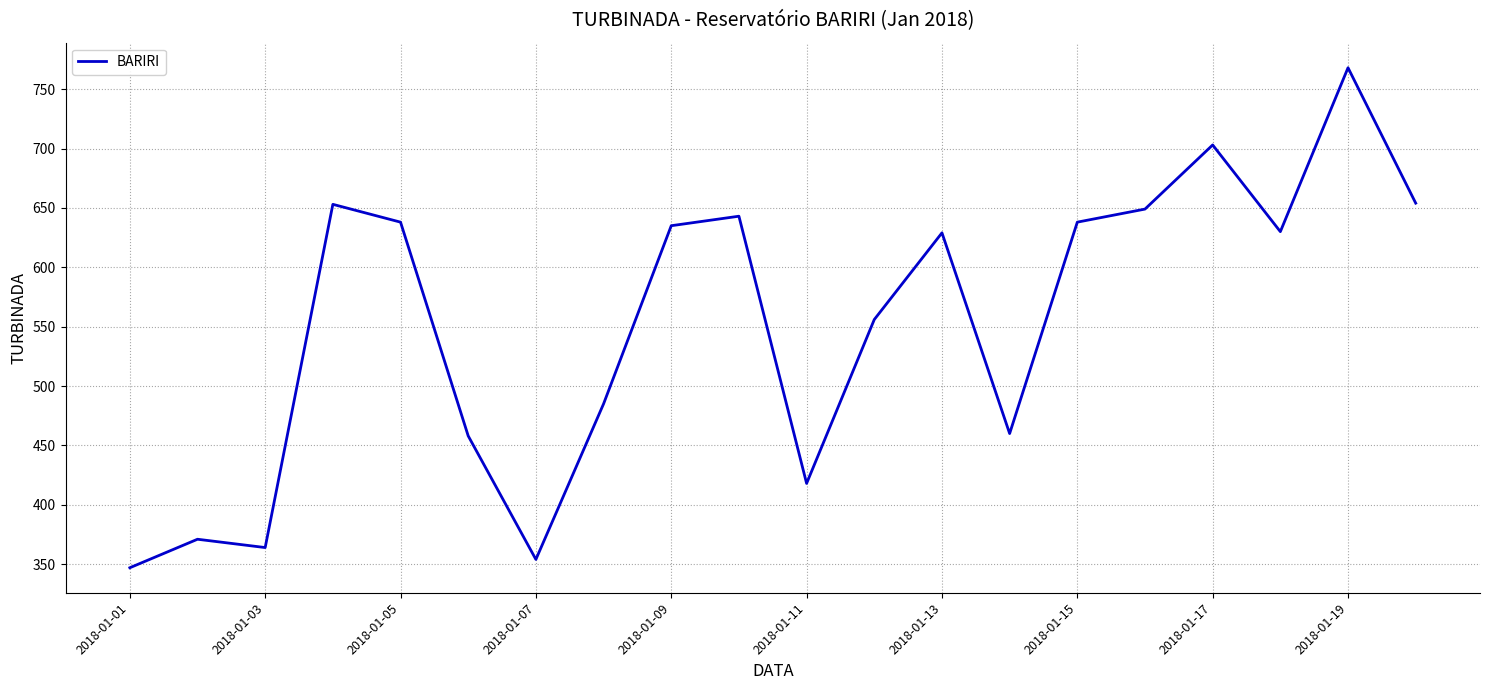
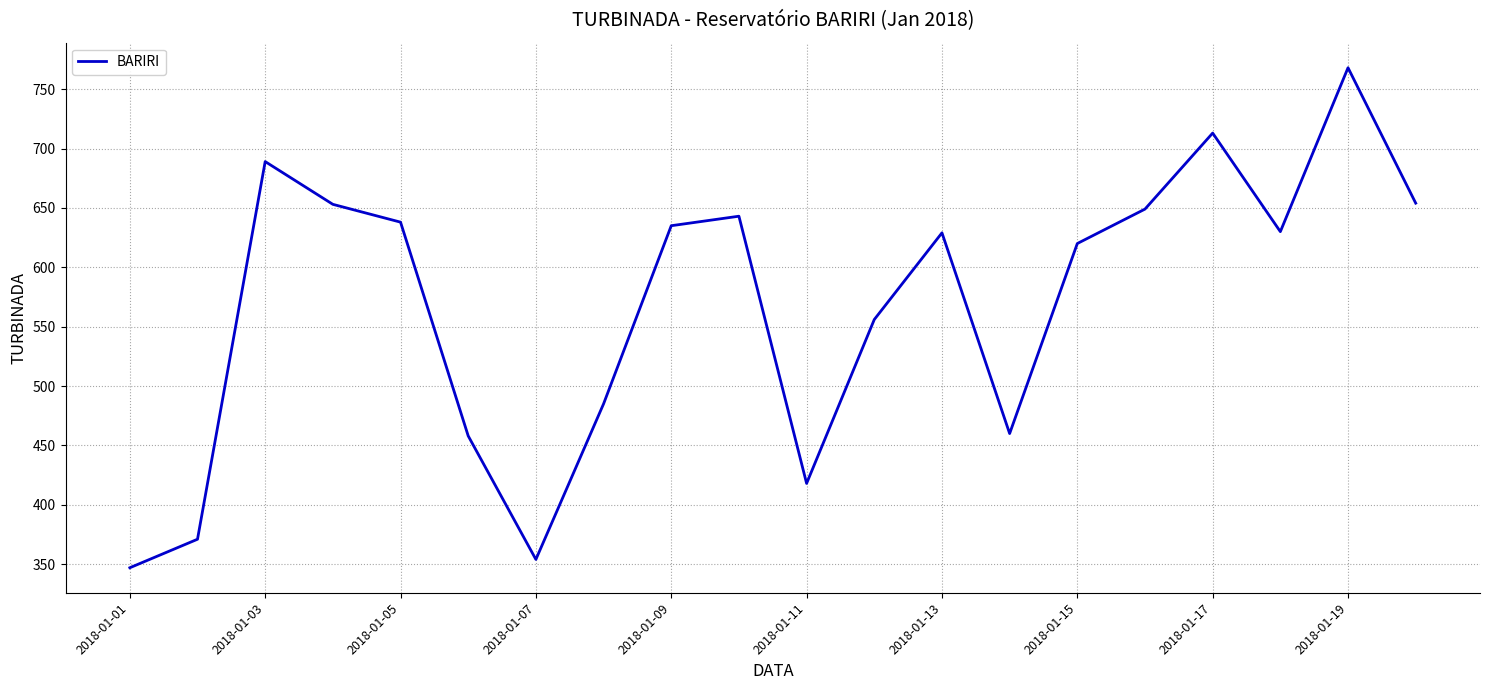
  {
    "2018-01-01": 347,
-   "2018-01-03": 364,
+   "2018-01-03": 689,
    "2018-01-05": 638,
    "2018-01-07": 354,
    "2018-01-09": 635,
    "2018-01-11": 418,
    "2018-01-13": 629,
-   "2018-01-15": 638,
-   "2018-01-17": 703,
+   "2018-01-15": 620,
+   "2018-01-17": 713,
    "2018-01-19": 768
  }
